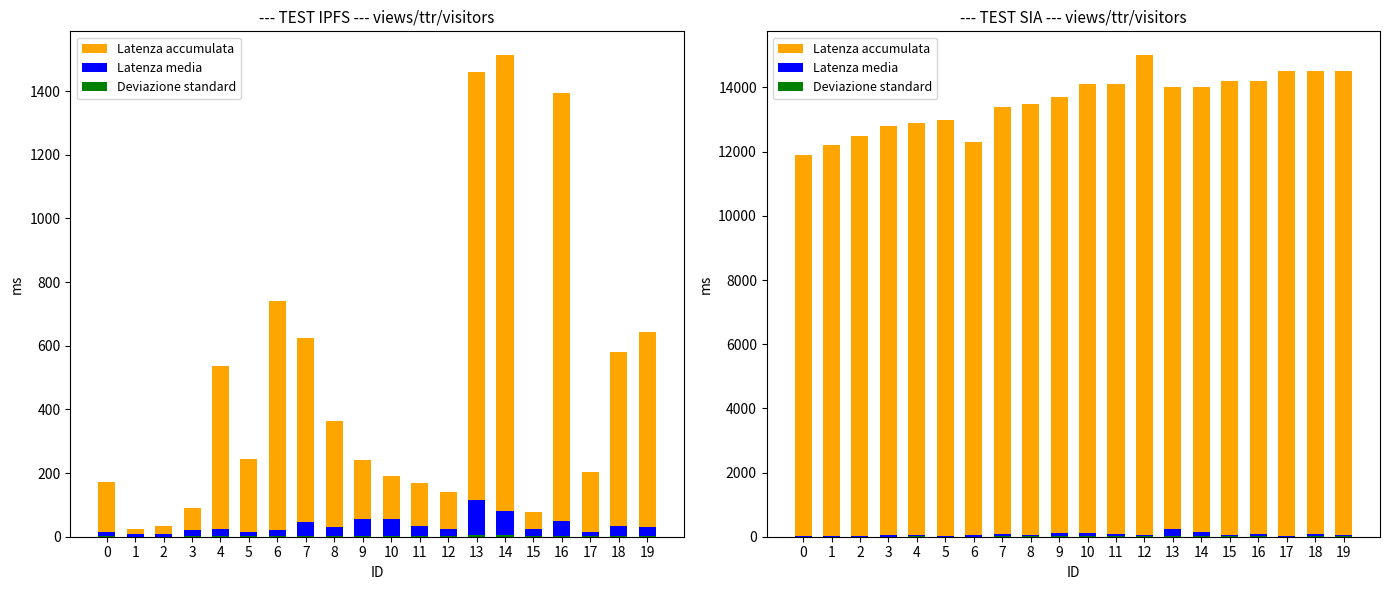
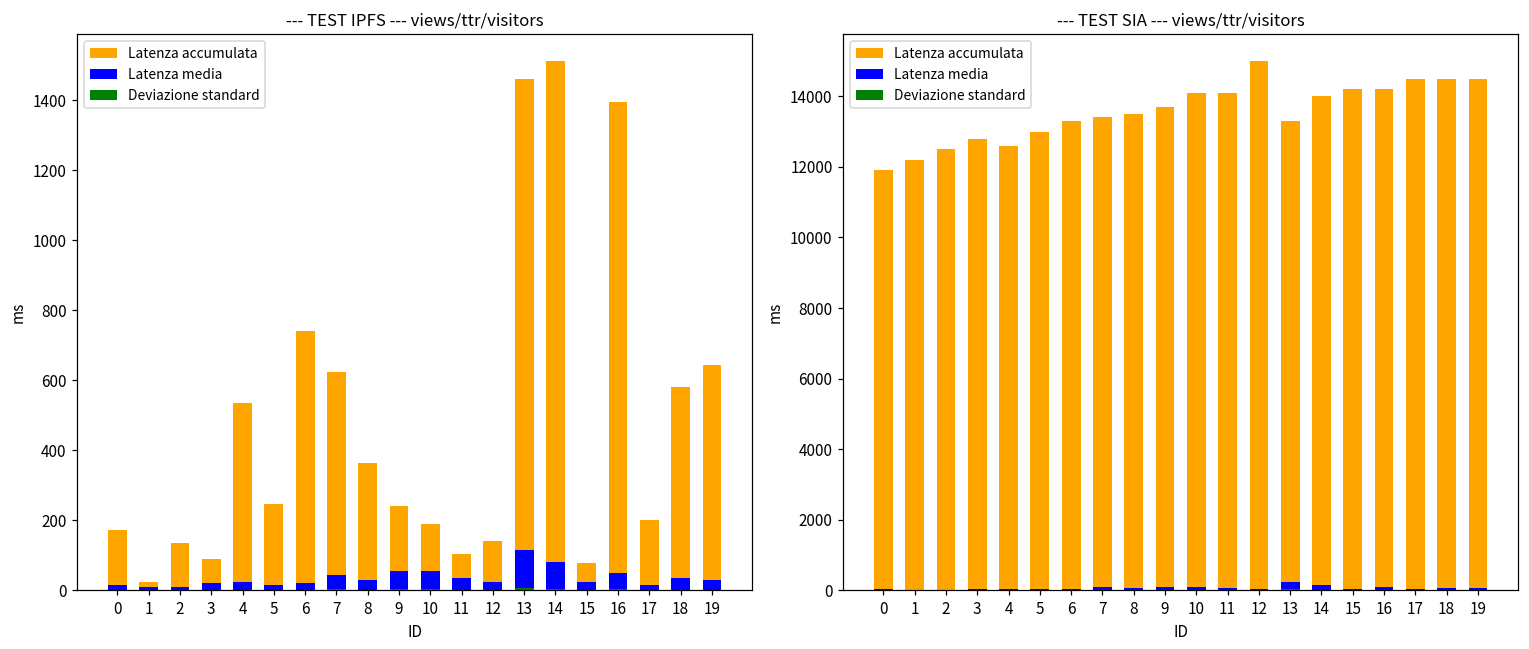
  {
    "--- TEST IPFS --- views/ttr/visitors": {
      "Latenza accumulata": {
        "0": 170,
        "1": 20,
-       "2": 30,
+       "2": 140,
        "3": 90,
        "4": 540,
        "5": 250,
        "6": 740,
        "7": 620,
        "8": 360,
        "9": 240,
        "10": 190,
-       "11": 170,
+       "11": 100,
        "12": 140,
        "13": 1460,
        "14": 1510,
        "15": 80,
        "16": 1400,
        "17": 200,
        "18": 580,
        "19": 640
      }
    },
    "--- TEST SIA --- views/ttr/visitors": {
      "Latenza accumulata": {
        "0": 11900,
        "1": 12200,
        "2": 12500,
        "3": 12800,
-       "4": 12900,
+       "4": 12600,
        "5": 13000,
-       "6": 12300,
+       "6": 13300,
        "7": 13400,
        "8": 13500,
        "9": 13700,
        "10": 14100,
        "11": 14100,
        "12": 15000,
-       "13": 14000,
+       "13": 13300,
        "14": 14000,
        "15": 14200,
        "16": 14200,
        "17": 14500,
        "18": 14500,
        "19": 14500
      }
    }
  }
